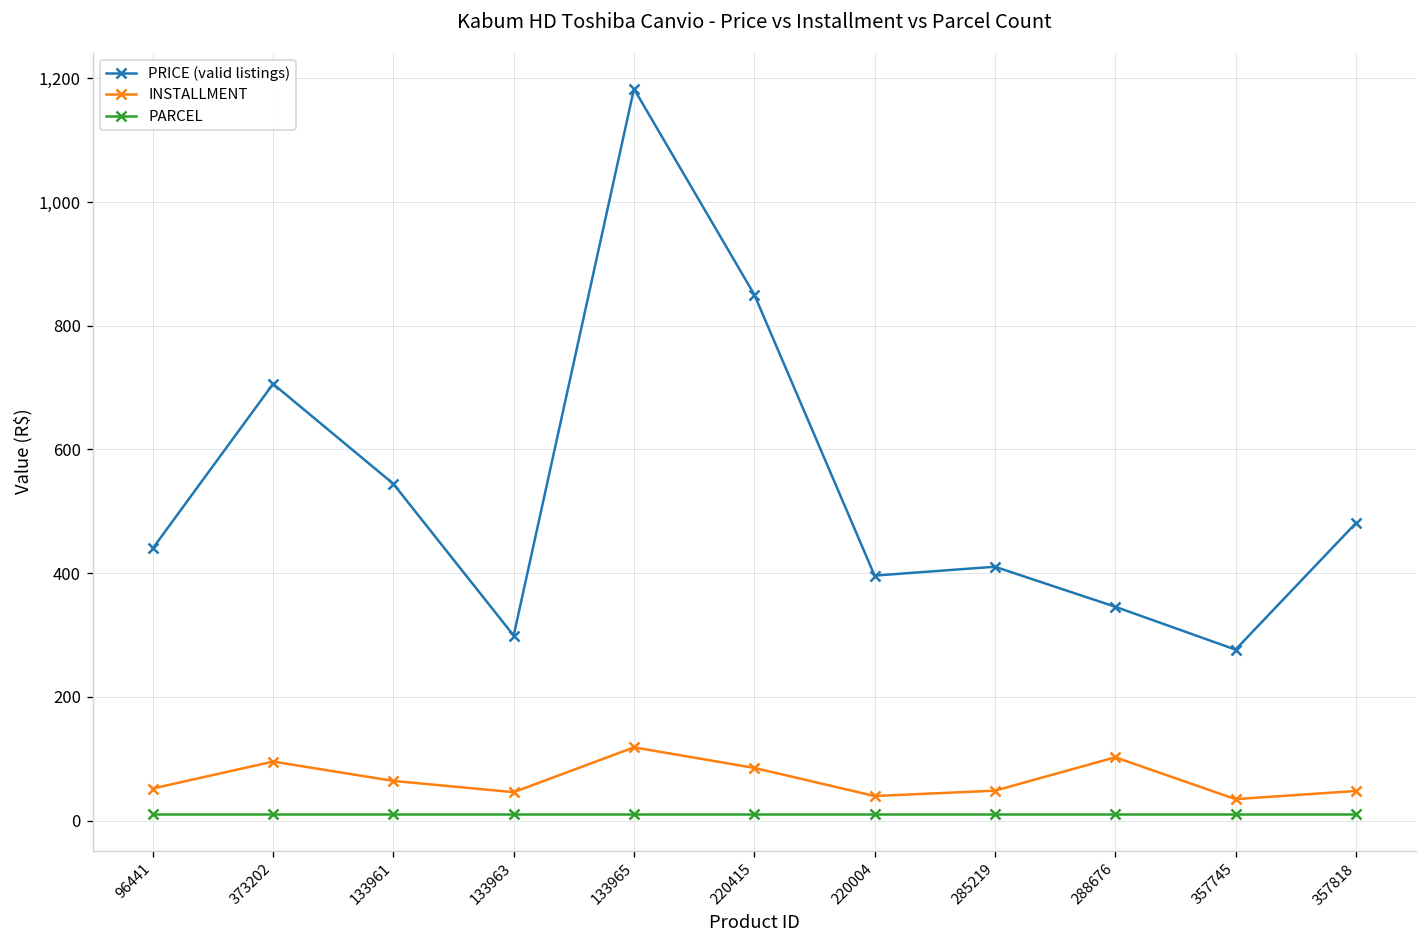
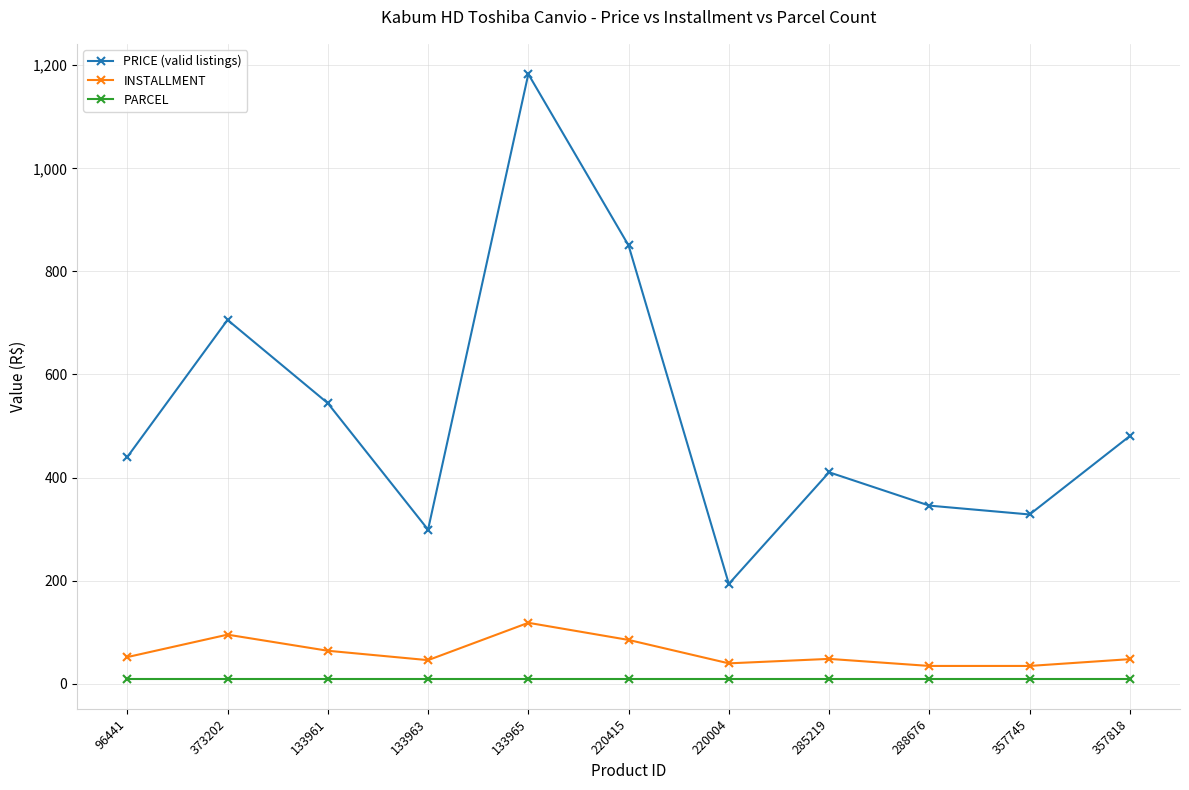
  {
    "PRICE (valid listings)": {
      "96441": "440",
      "373202": "710",
      "133961": "540",
      "133963": "300",
      "133965": "1,180",
      "220415": "850",
-     "220004": "400",
+     "220004": "190",
      "285219": "410",
      "288676": "350",
-     "357745": "280",
+     "357745": "330",
      "357818": "480"
    },
    "INSTALLMENT": {
      "96441": "50",
      "373202": "100",
      "133961": "60",
      "133963": "50",
      "133965": "120",
      "220415": "90",
      "220004": "40",
      "285219": "50",
-     "288676": "100",
+     "288676": "30",
      "357745": "30",
      "357818": "50"
    },
    "PARCEL": {
      "96441": "10",
      "373202": "10",
      "133961": "10",
      "133963": "10",
      "133965": "10",
      "220415": "10",
      "220004": "10",
      "285219": "10",
      "288676": "10",
      "357745": "10",
      "357818": "10"
    }
  }
